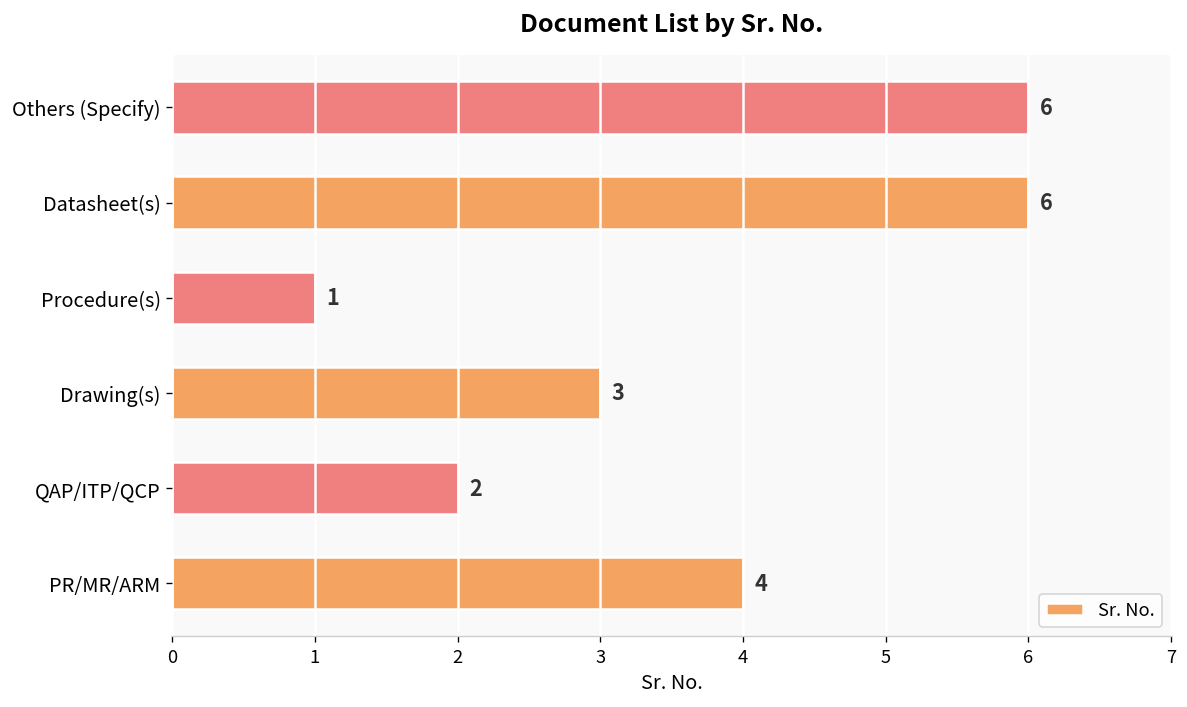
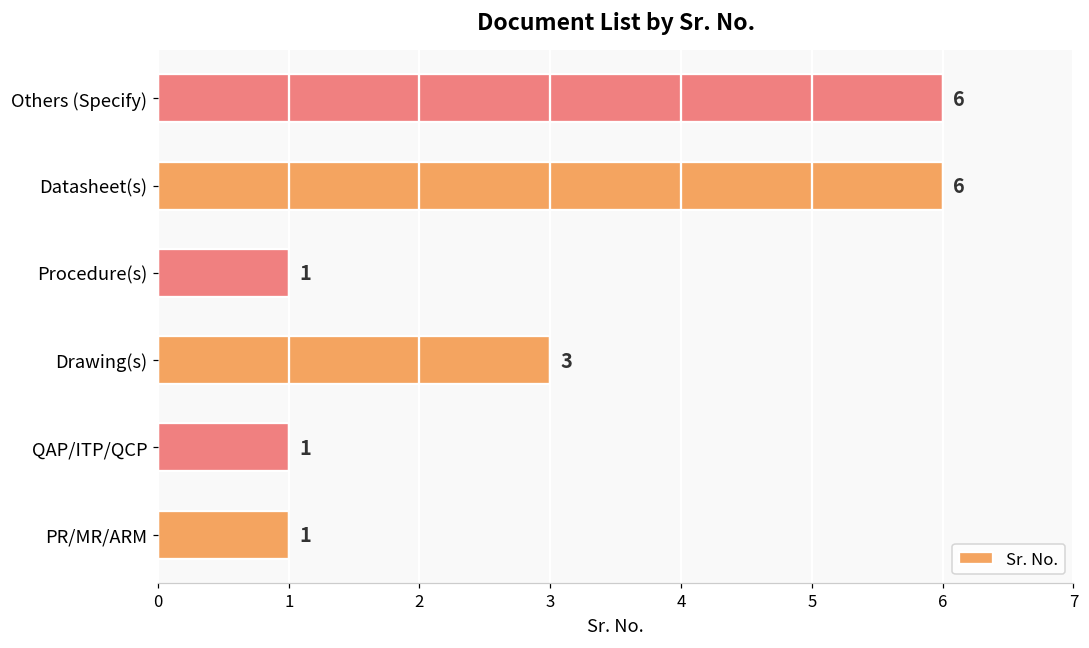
  {
    "Others (Specify)": 6,
    "Datasheet(s)": 6,
    "Procedure(s)": 1,
    "Drawing(s)": 3,
-   "QAP/ITP/QCP": 2,
-   "PR/MR/ARM": 4
+   "QAP/ITP/QCP": 1,
+   "PR/MR/ARM": 1
  }
